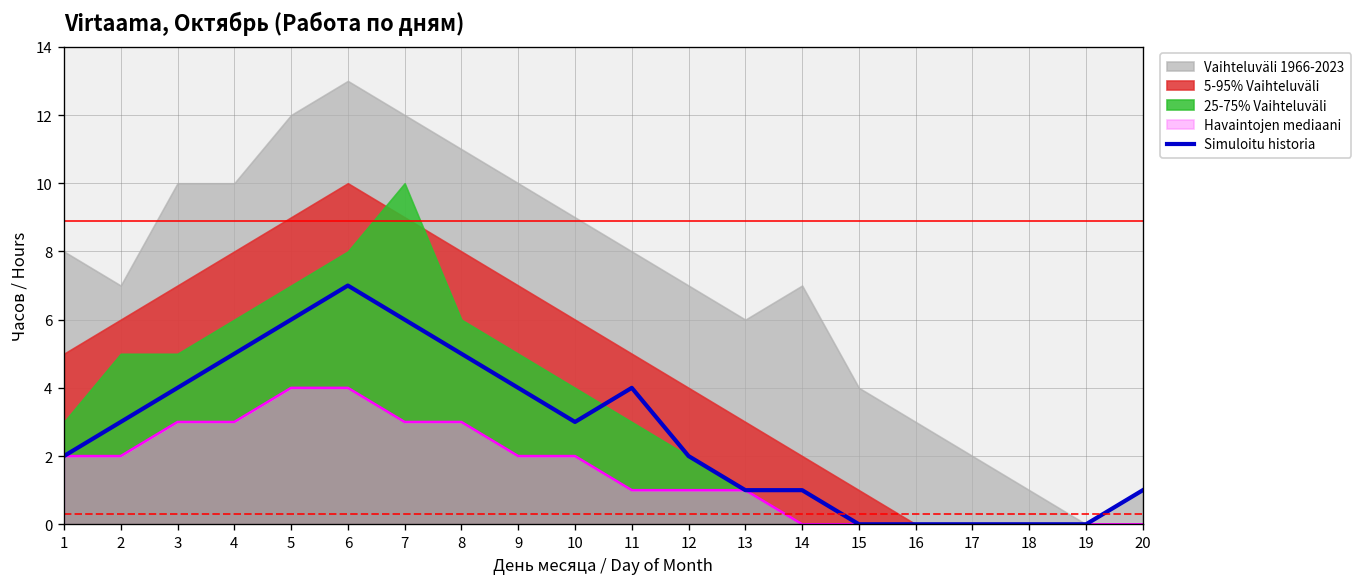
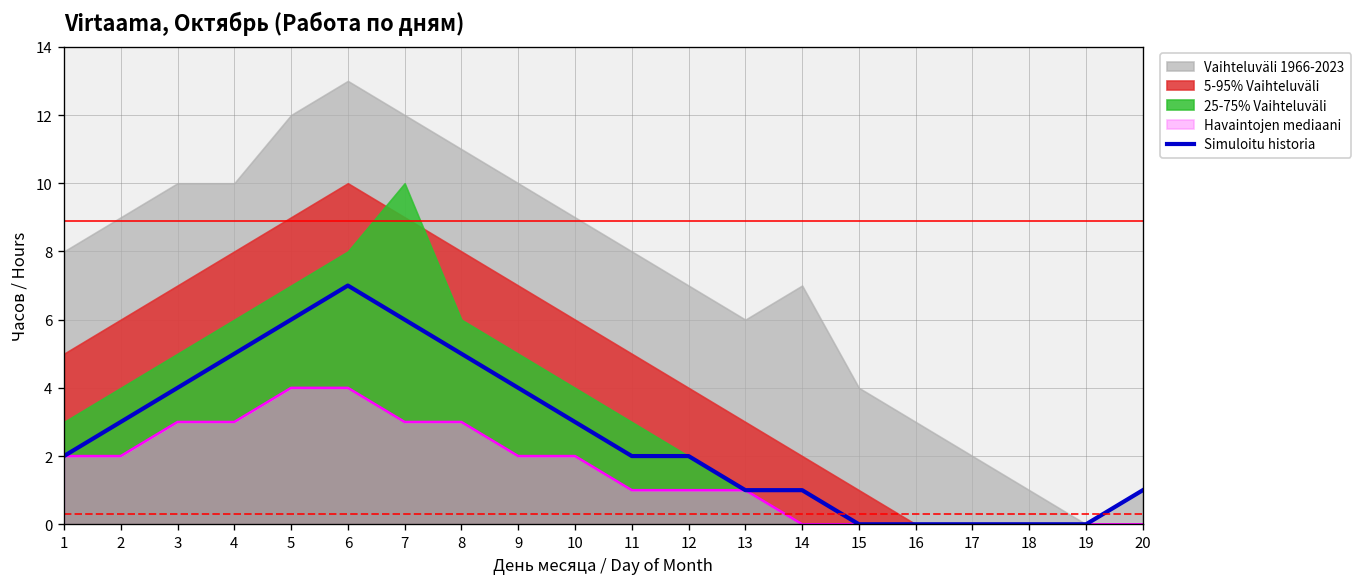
  {
    "Vaihteluväli 1966-2023": {
      "1": 8,
-     "2": 7,
+     "2": 9,
      "3": 10,
      "4": 10,
      "5": 12,
      "6": 13,
      "7": 12,
      "8": 11,
      "9": 10,
      "10": 9,
      "11": 8,
      "12": 7,
      "13": 6,
      "14": 7,
      "15": 4,
      "16": 3,
      "17": 2,
      "18": 1
    },
    "Havaintojen mediaani": {
      "2": 2,
      "3": 3,
      "4": 3,
      "5": 4,
      "6": 4,
      "7": 3,
      "8": 3,
      "9": 2,
      "10": 2,
      "11": 1,
      "12": 1
    },
    "5-95% Vaihteluväli": {
      "1": 5,
      "2": 6,
      "3": 7,
      "4": 8,
      "5": 9,
      "6": 10,
      "7": 9,
      "8": 8,
      "9": 7,
      "10": 6,
      "11": 5,
      "12": 4,
      "13": 3,
      "14": 2,
      "15": 1
    },
    "Simuloitu historia": {
      "2": 3,
      "3": 4,
      "4": 5,
      "5": 6,
      "6": 7,
      "7": 6,
      "8": 5,
      "9": 4,
      "10": 3,
-     "11": 4,
+     "11": 2,
      "14": 1
    },
    "25-75% Vaihteluväli": {
      "1": 3,
-     "2": 5,
+     "2": 4,
      "3": 5,
      "4": 6,
      "5": 7,
      "6": 8,
      "7": 10,
      "8": 6,
      "9": 5,
      "10": 4,
      "11": 3
    }
  }
